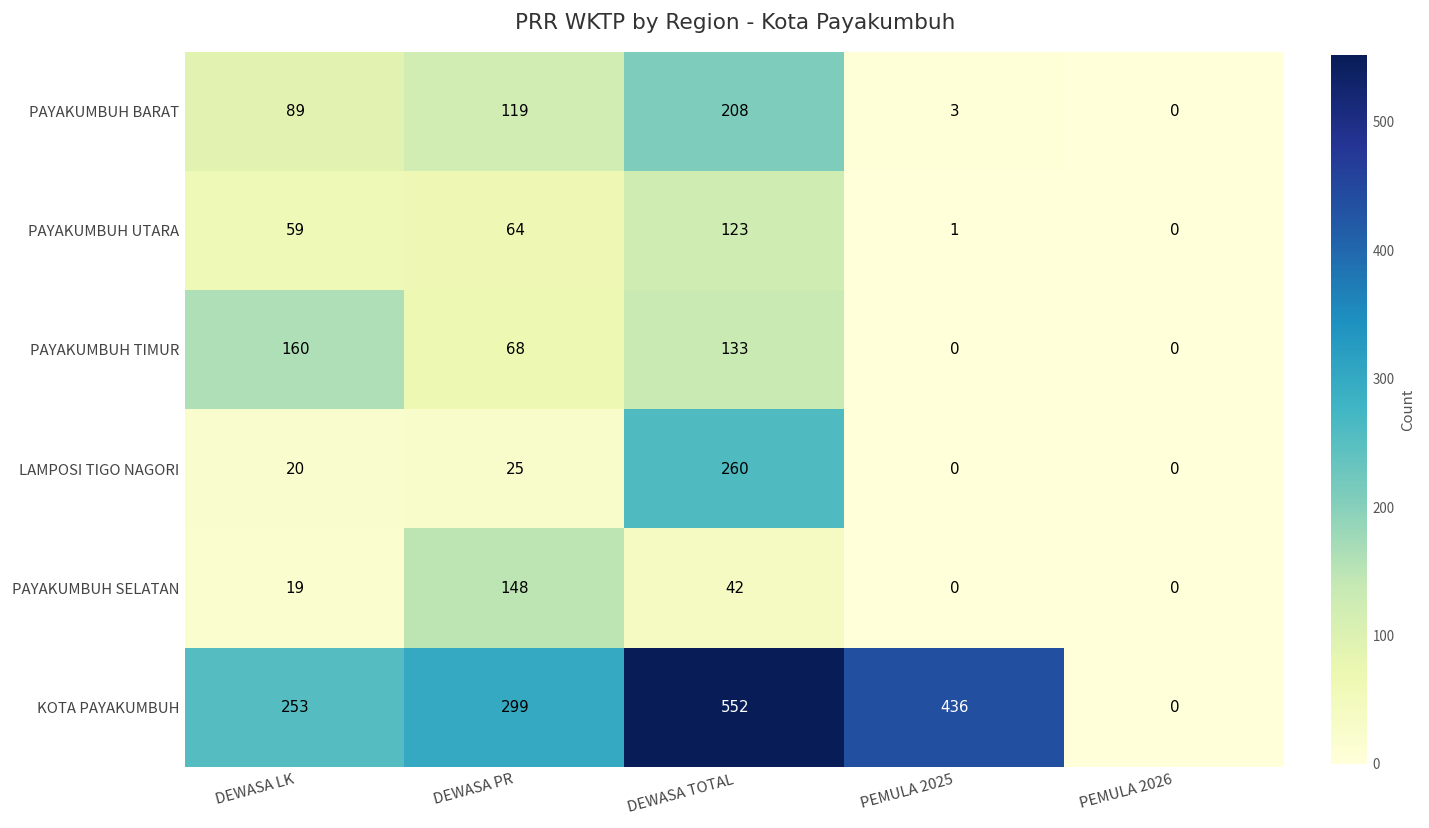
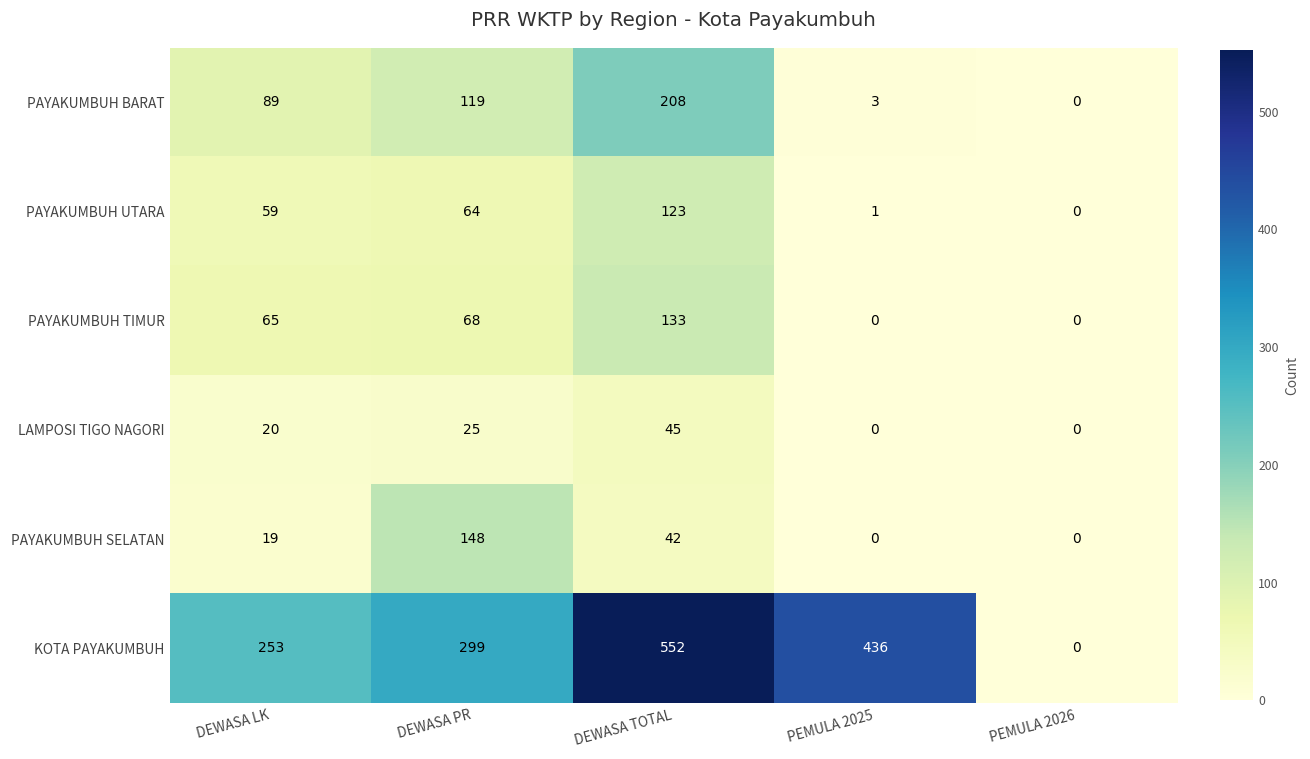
  {
    "PAYAKUMBUH BARAT": {
      "DEWASA LK": 89,
      "DEWASA PR": 119,
      "DEWASA TOTAL": 208,
      "PEMULA 2025": 3,
      "PEMULA 2026": 0
    },
    "PAYAKUMBUH UTARA": {
      "DEWASA LK": 59,
      "DEWASA PR": 64,
      "DEWASA TOTAL": 123,
      "PEMULA 2025": 1,
      "PEMULA 2026": 0
    },
    "PAYAKUMBUH TIMUR": {
-     "DEWASA LK": 160,
+     "DEWASA LK": 65,
      "DEWASA PR": 68,
      "DEWASA TOTAL": 133,
      "PEMULA 2025": 0,
      "PEMULA 2026": 0
    },
    "LAMPOSI TIGO NAGORI": {
      "DEWASA LK": 20,
      "DEWASA PR": 25,
-     "DEWASA TOTAL": 260,
+     "DEWASA TOTAL": 45,
      "PEMULA 2025": 0,
      "PEMULA 2026": 0
    },
    "PAYAKUMBUH SELATAN": {
      "DEWASA LK": 19,
      "DEWASA PR": 148,
      "DEWASA TOTAL": 42,
      "PEMULA 2025": 0,
      "PEMULA 2026": 0
    },
    "KOTA PAYAKUMBUH": {
      "DEWASA LK": 253,
      "DEWASA PR": 299,
      "DEWASA TOTAL": 552,
      "PEMULA 2025": 436,
      "PEMULA 2026": 0
    }
  }
